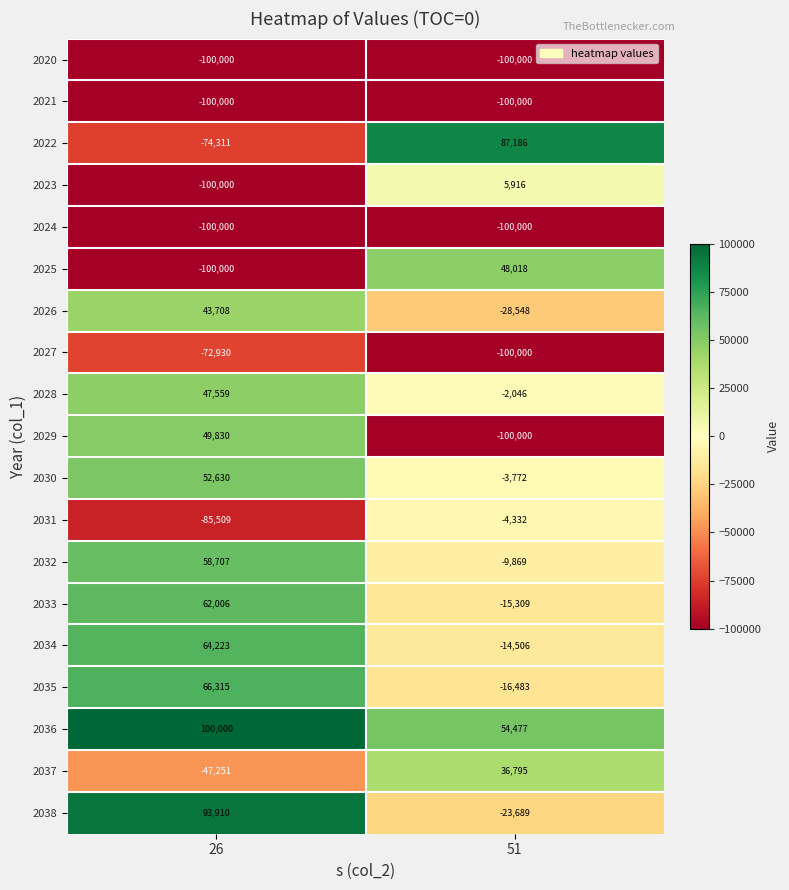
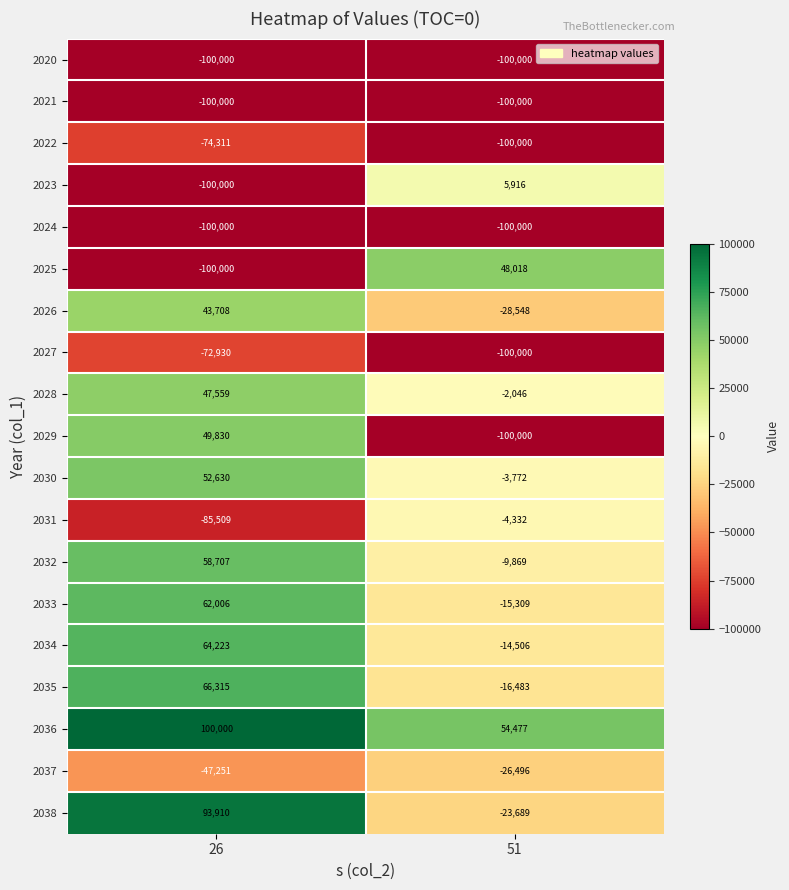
  {
    "2020": {
      "26": "-100,000",
      "51": "-100,000"
    },
    "2021": {
      "26": "-100,000",
      "51": "-100,000"
    },
    "2022": {
      "26": "-74,311",
-     "51": "87,186"
+     "51": "-100,000"
    },
    "2023": {
      "26": "-100,000",
      "51": "5,916"
    },
    "2024": {
      "26": "-100,000",
      "51": "-100,000"
    },
    "2025": {
      "26": "-100,000",
      "51": "48,018"
    },
    "2026": {
      "26": "43,708",
      "51": "-28,548"
    },
    "2027": {
      "26": "-72,930",
      "51": "-100,000"
    },
    "2028": {
      "26": "47,559",
      "51": "-2,046"
    },
    "2029": {
      "26": "49,830",
      "51": "-100,000"
    },
    "2030": {
      "26": "52,630",
      "51": "-3,772"
    },
    "2031": {
      "26": "-85,509",
      "51": "-4,332"
    },
    "2032": {
      "26": "58,707",
      "51": "-9,869"
    },
    "2033": {
      "26": "62,006",
      "51": "-15,309"
    },
    "2034": {
      "26": "64,223",
      "51": "-14,506"
    },
    "2035": {
      "26": "66,315",
      "51": "-16,483"
    },
    "2036": {
      "26": "100,000",
      "51": "54,477"
    },
    "2037": {
      "26": "-47,251",
-     "51": "36,795"
+     "51": "-26,496"
    },
    "2038": {
      "26": "93,910",
      "51": "-23,689"
    }
  }
